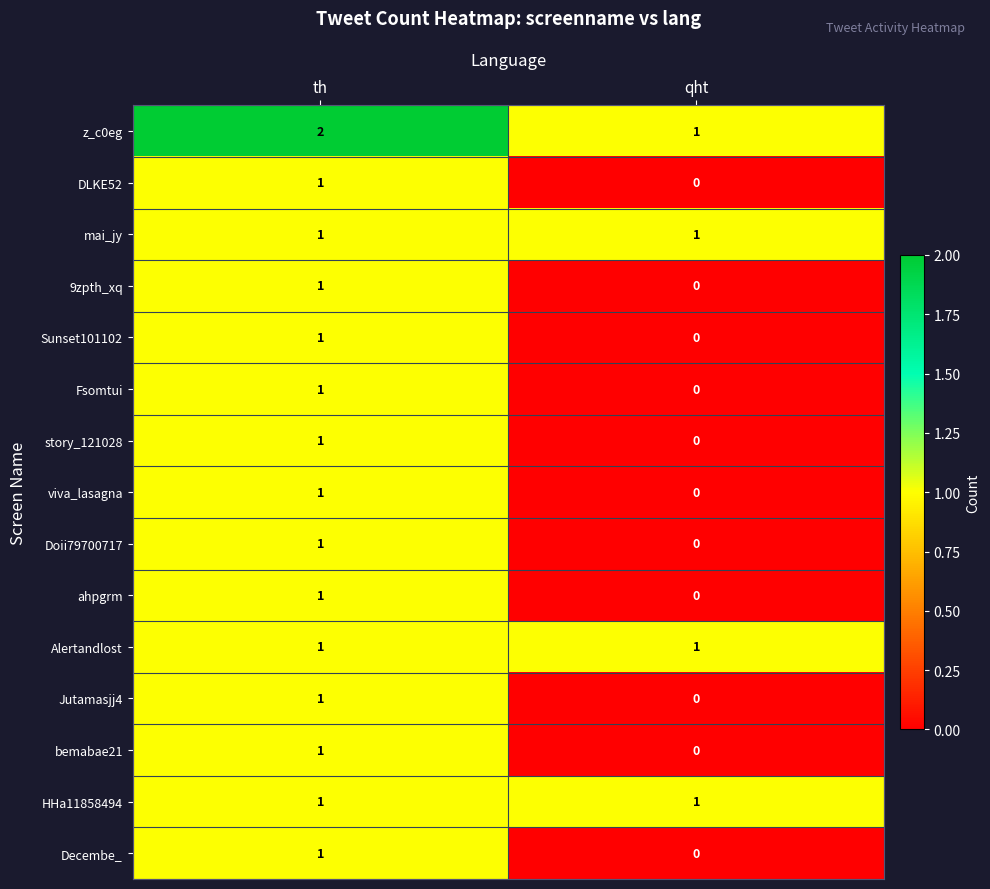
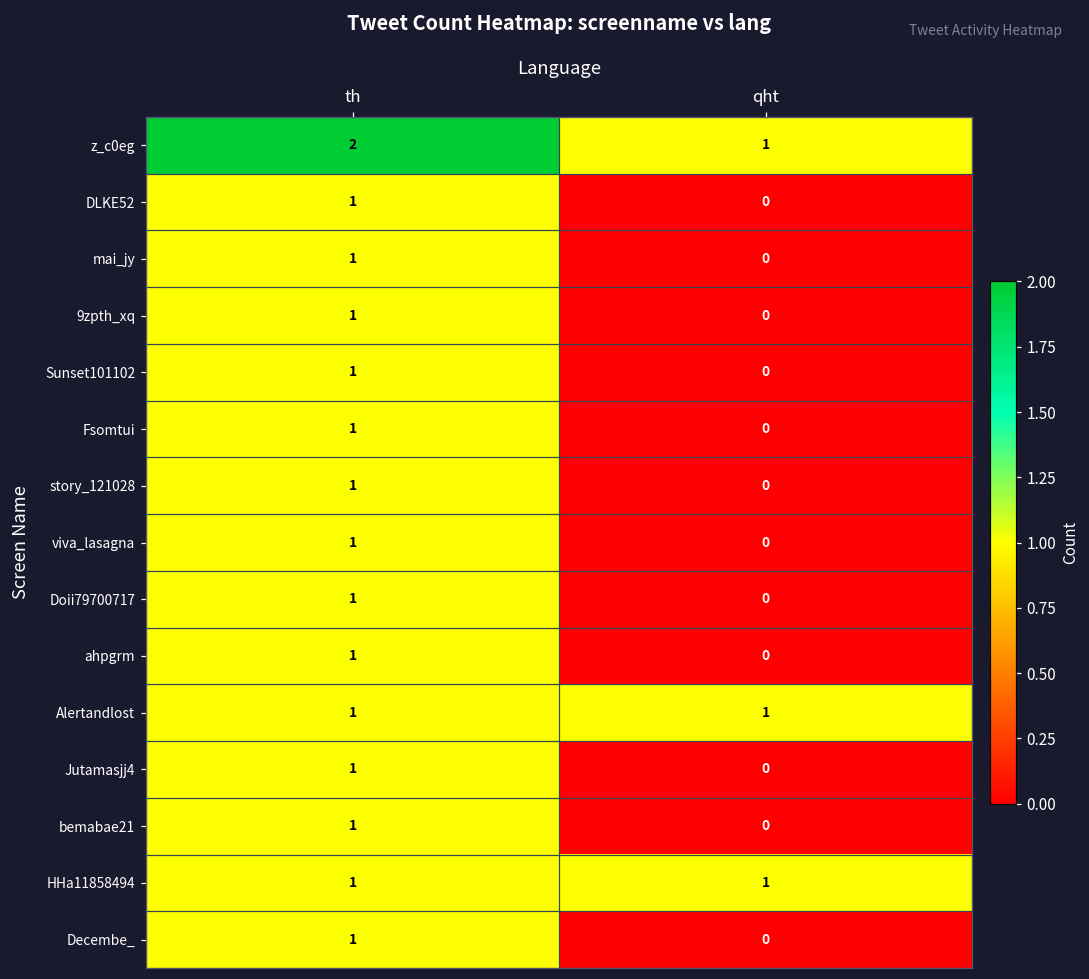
  {
    "z_c0eg": {
      "th": 2,
      "qht": 1
    },
    "DLKE52": {
      "th": 1,
      "qht": 0
    },
    "mai_jy": {
      "th": 1,
-     "qht": 1
+     "qht": 0
    },
    "9zpth_xq": {
      "th": 1,
      "qht": 0
    },
    "Sunset101102": {
      "th": 1,
      "qht": 0
    },
    "Fsomtui": {
      "th": 1,
      "qht": 0
    },
    "story_121028": {
      "th": 1,
      "qht": 0
    },
    "viva_lasagna": {
      "th": 1,
      "qht": 0
    },
    "Doii79700717": {
      "th": 1,
      "qht": 0
    },
    "ahpgrm": {
      "th": 1,
      "qht": 0
    },
    "Alertandlost": {
      "th": 1,
      "qht": 1
    },
    "Jutamasjj4": {
      "th": 1,
      "qht": 0
    },
    "bemabae21": {
      "th": 1,
      "qht": 0
    },
    "HHa11858494": {
      "th": 1,
      "qht": 1
    },
    "Decembe_": {
      "th": 1,
      "qht": 0
    }
  }
